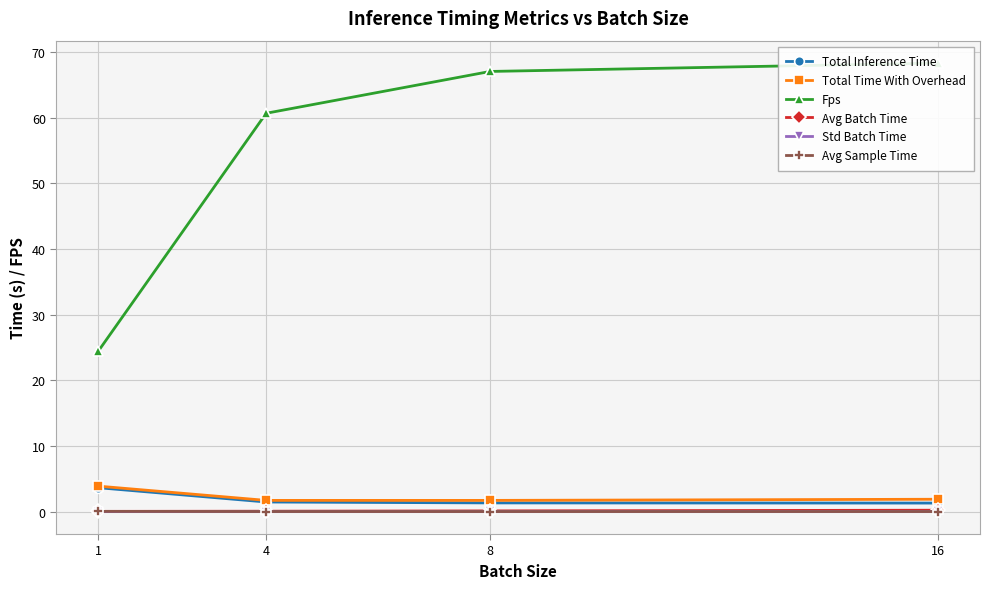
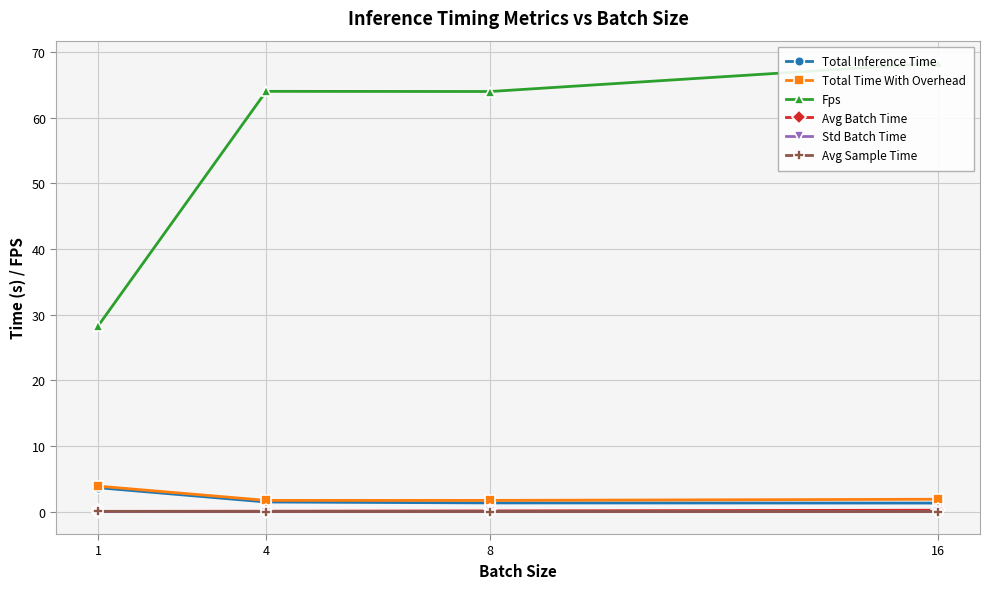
  {
    "Total Inference Time": {
      "16": 1
    },
    "Total Time With Overhead": {
      "16": 2
    },
    "Fps": {
-     "1": 24,
-     "4": 61,
-     "8": 67
+     "1": 28,
+     "4": 64,
+     "8": 64
    }
  }
